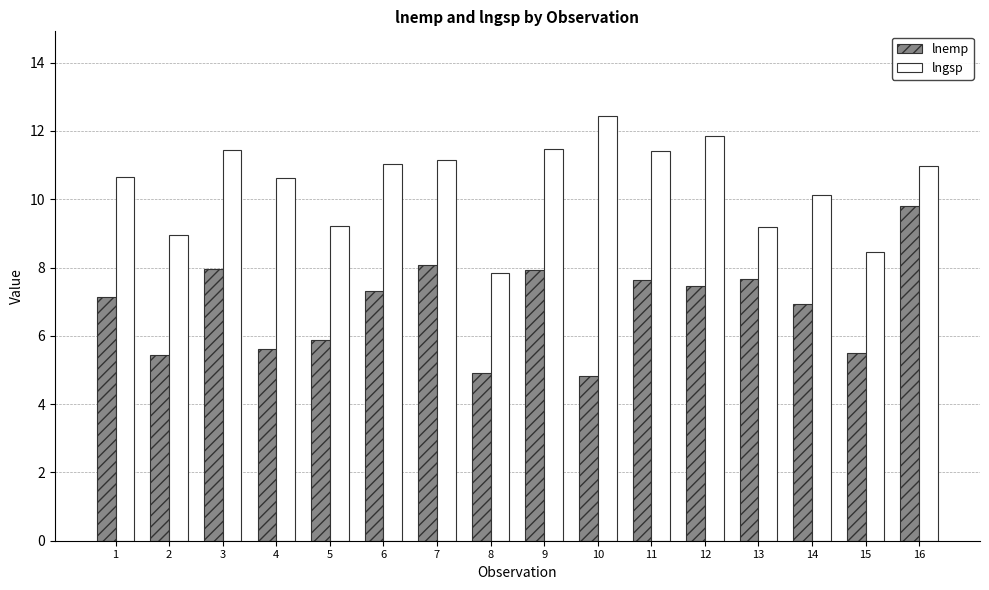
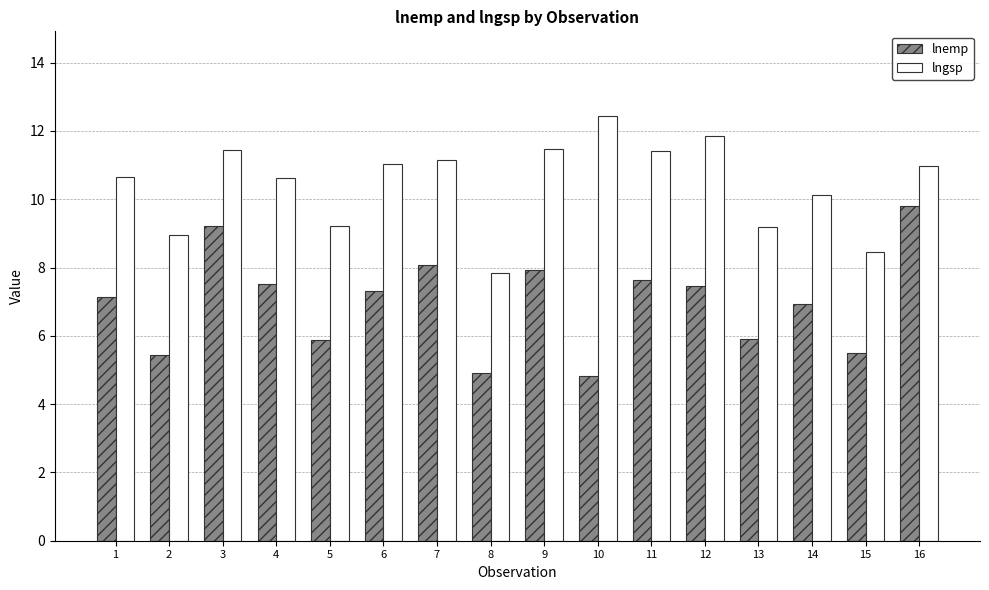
  {
    "lnemp": {
      "1": 7.1,
      "2": 5.5,
-     "3": 8.0,
-     "4": 5.6,
+     "3": 9.2,
+     "4": 7.5,
      "5": 5.9,
      "6": 7.3,
      "7": 8.1,
      "8": 4.9,
      "9": 7.9,
      "10": 4.8,
      "11": 7.6,
      "12": 7.5,
-     "13": 7.7,
+     "13": 5.9,
      "14": 6.9,
      "15": 5.5,
      "16": 9.8
    },
    "lngsp": {
      "1": 10.6,
      "2": 9.0,
      "3": 11.4,
      "4": 10.6,
      "5": 9.2,
      "6": 11.0,
      "7": 11.1,
      "8": 7.8,
      "9": 11.5,
      "10": 12.4,
      "11": 11.4,
      "12": 11.9,
      "13": 9.2,
      "14": 10.1,
      "15": 8.5,
      "16": 11.0
    }
  }
